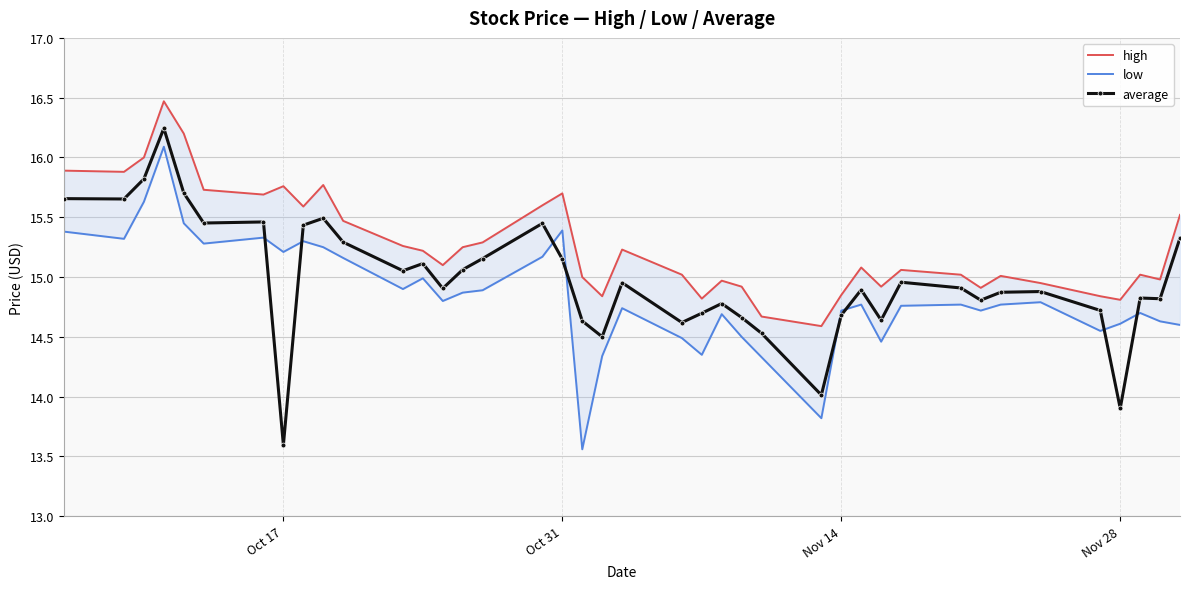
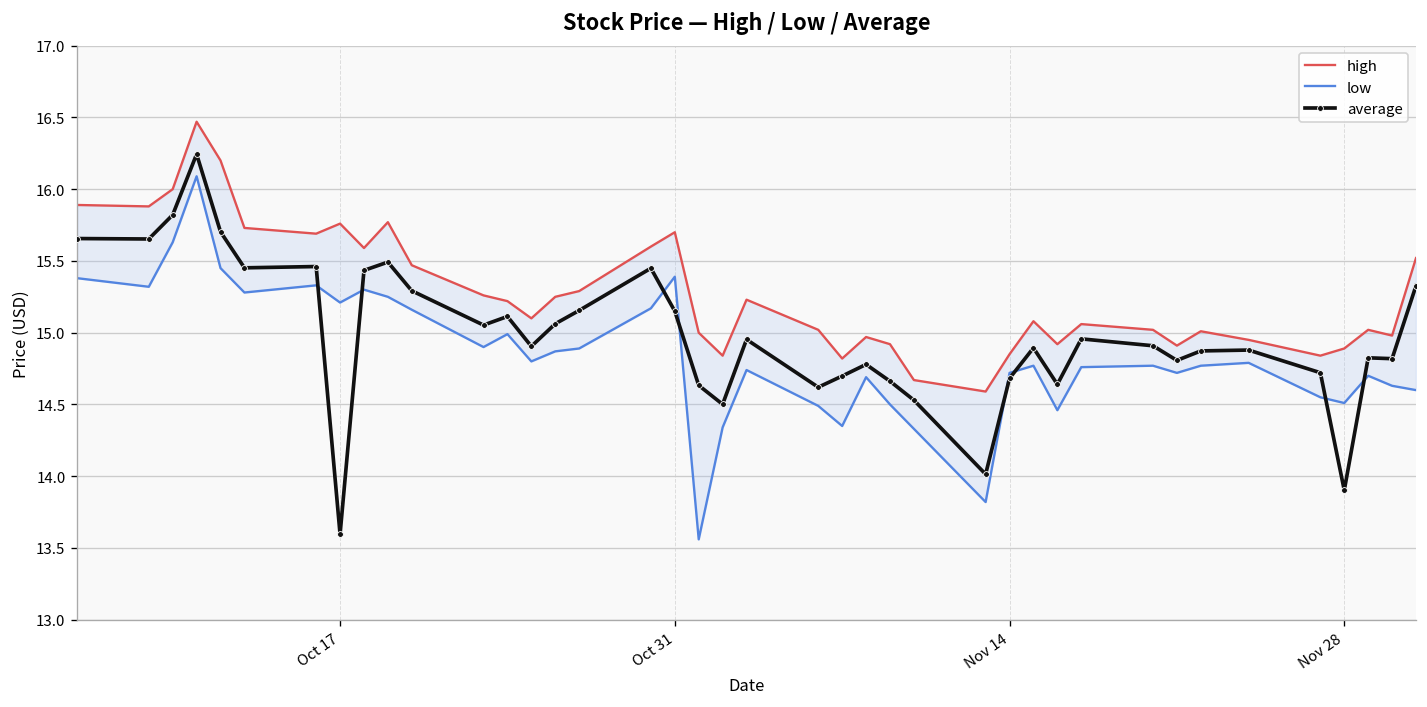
  {
    "high": {
      "Oct 17": 15.76,
      "Oct 31": 15.70,
      "Nov 14": 14.85,
-     "Nov 28": 14.81
+     "Nov 28": 14.89
    },
    "low": {
      "Oct 17": 15.21,
      "Oct 31": 15.39,
      "Nov 14": 14.72,
-     "Nov 28": 14.61
+     "Nov 28": 14.51
    },
    "average": {
      "Oct 17": 13.60,
      "Oct 31": 15.15,
      "Nov 14": 14.68,
      "Nov 28": 13.90
    }
  }
